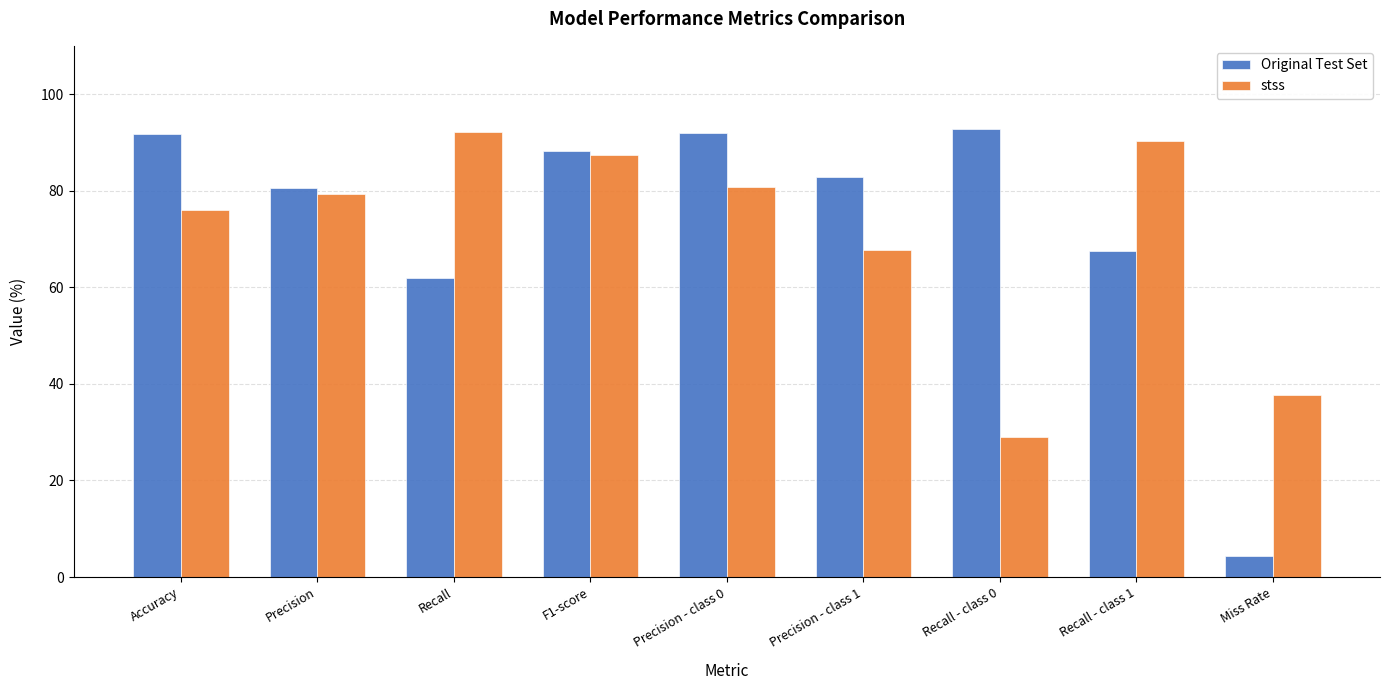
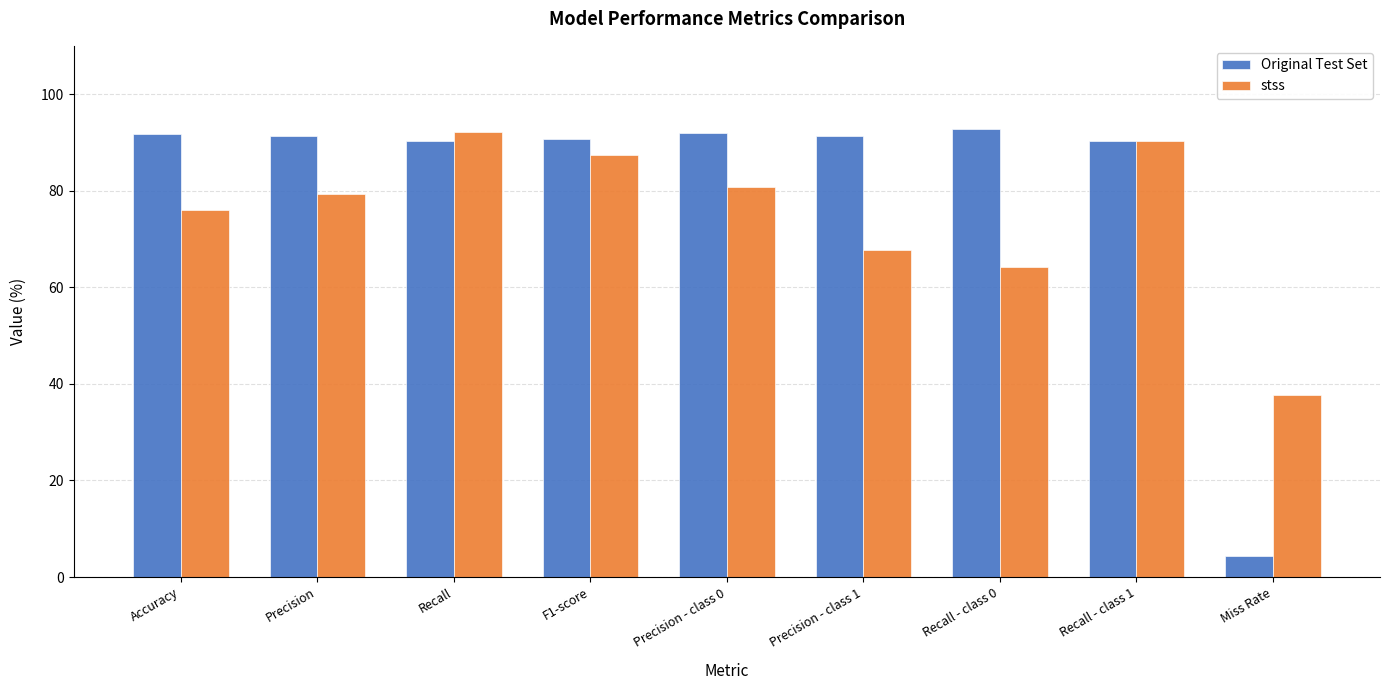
  {
    "Original Test Set": {
      "Accuracy": 92,
-     "Precision": 81,
-     "Recall": 62,
-     "F1-score": 88,
+     "Precision": 91,
+     "Recall": 90,
+     "F1-score": 91,
      "Precision - class 0": 92,
-     "Precision - class 1": 83,
+     "Precision - class 1": 91,
      "Recall - class 0": 93,
-     "Recall - class 1": 67,
+     "Recall - class 1": 90,
      "Miss Rate": 4
    },
    "stss": {
      "Accuracy": 76,
      "Precision": 79,
      "Recall": 92,
      "F1-score": 87,
      "Precision - class 0": 81,
      "Precision - class 1": 68,
-     "Recall - class 0": 29,
+     "Recall - class 0": 64,
      "Recall - class 1": 90,
      "Miss Rate": 38
    }
  }
